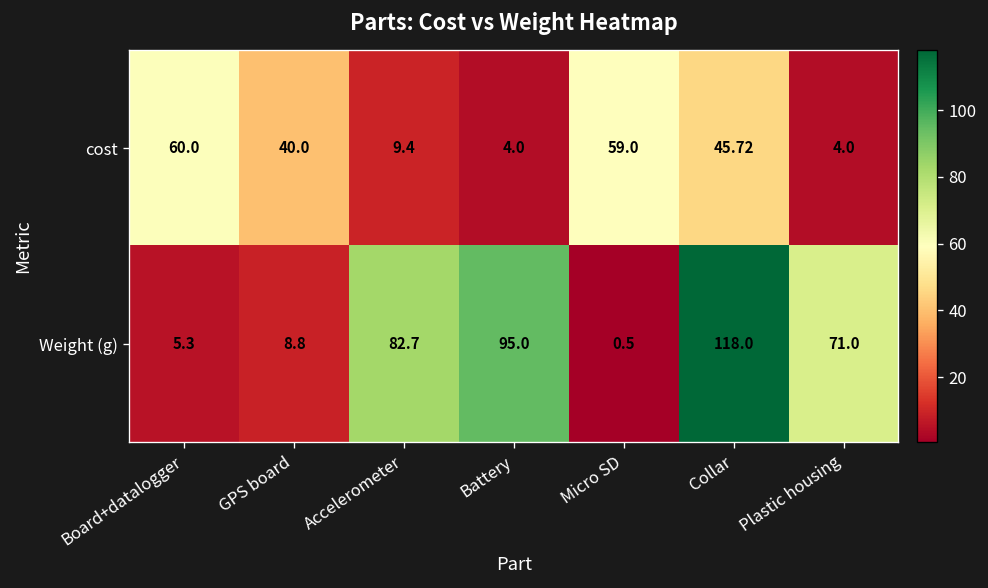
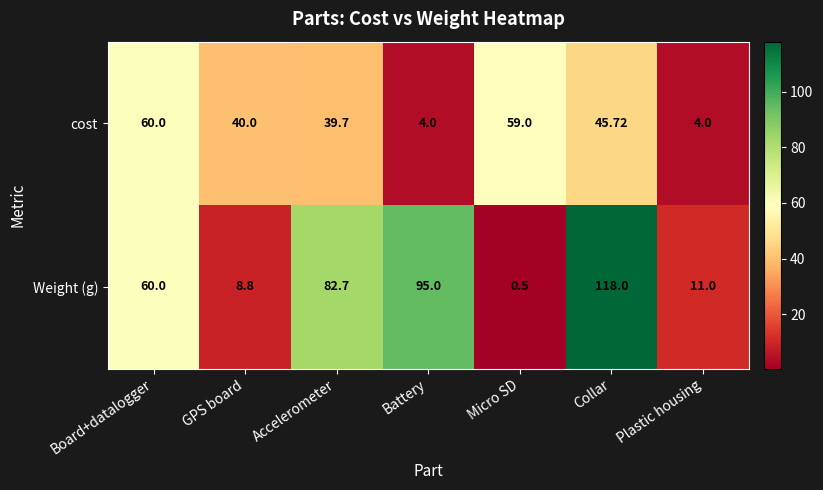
  {
    "cost": {
      "Board+datalogger": 60.0,
      "GPS board": 40.0,
-     "Accelerometer": 9.4,
+     "Accelerometer": 39.7,
      "Battery": 4.0,
      "Micro SD": 59.0,
      "Collar": 45.72,
      "Plastic housing": 4.0
    },
    "Weight (g)": {
-     "Board+datalogger": 5.3,
+     "Board+datalogger": 60.0,
      "GPS board": 8.8,
      "Accelerometer": 82.7,
      "Battery": 95.0,
      "Micro SD": 0.5,
      "Collar": 118.0,
-     "Plastic housing": 71.0
+     "Plastic housing": 11.0
    }
  }
